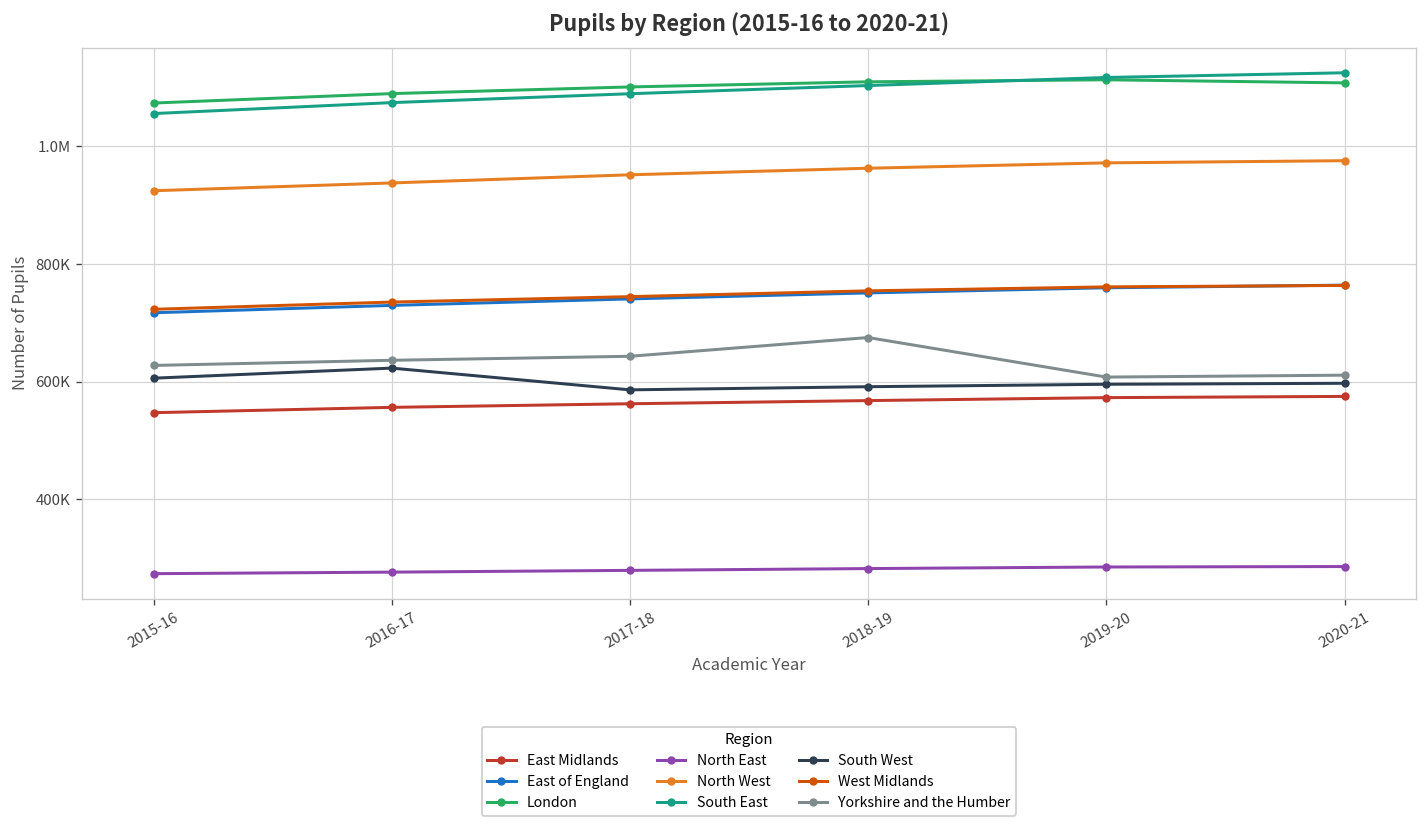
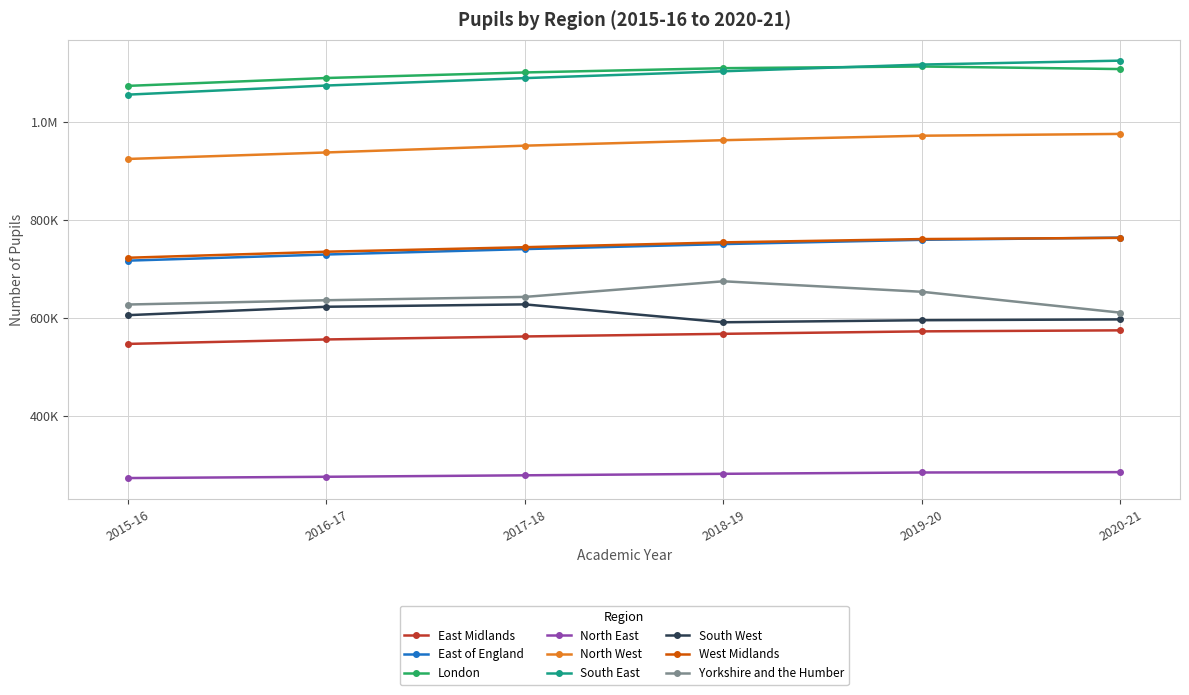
  {
    "East of England": {
      "2015-16": 720000,
      "2016-17": 730000
    },
    "North East": {
      "2015-16": 270000,
      "2016-17": 280000,
      "2017-18": 280000,
      "2018-19": 280000,
      "2019-20": 280000,
      "2020-21": 290000
    },
    "South West": {
      "2015-16": 610000,
      "2016-17": 620000,
-     "2017-18": 590000,
+     "2017-18": 630000,
      "2018-19": 590000,
      "2019-20": 600000,
      "2020-21": 600000
    },
    "Yorkshire and the Humber": {
      "2015-16": 630000,
      "2016-17": 640000,
      "2017-18": 640000,
      "2018-19": 670000,
-     "2019-20": 610000,
+     "2019-20": 650000,
      "2020-21": 610000
    }
  }
